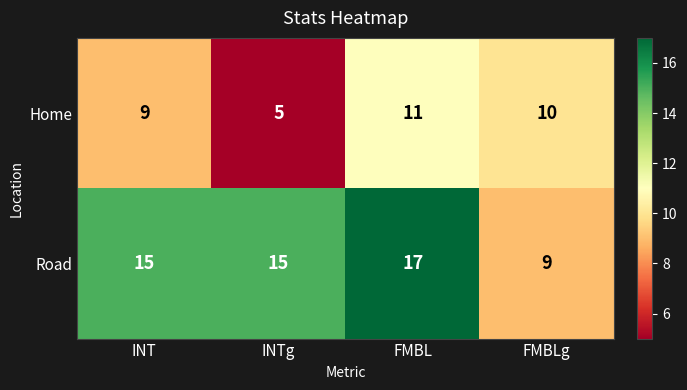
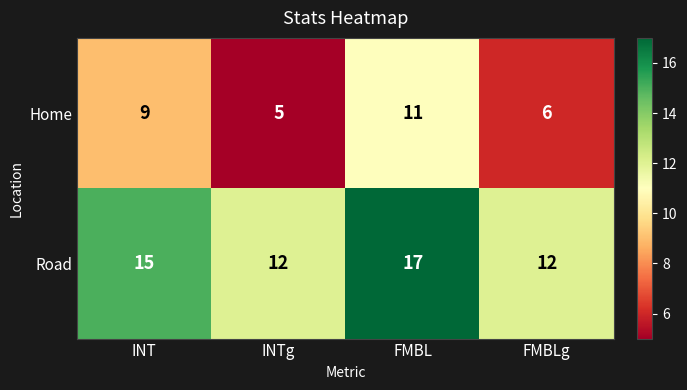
  {
    "Home": {
      "INT": 9,
      "INTg": 5,
      "FMBL": 11,
-     "FMBLg": 10
+     "FMBLg": 6
    },
    "Road": {
      "INT": 15,
-     "INTg": 15,
+     "INTg": 12,
      "FMBL": 17,
-     "FMBLg": 9
+     "FMBLg": 12
    }
  }
